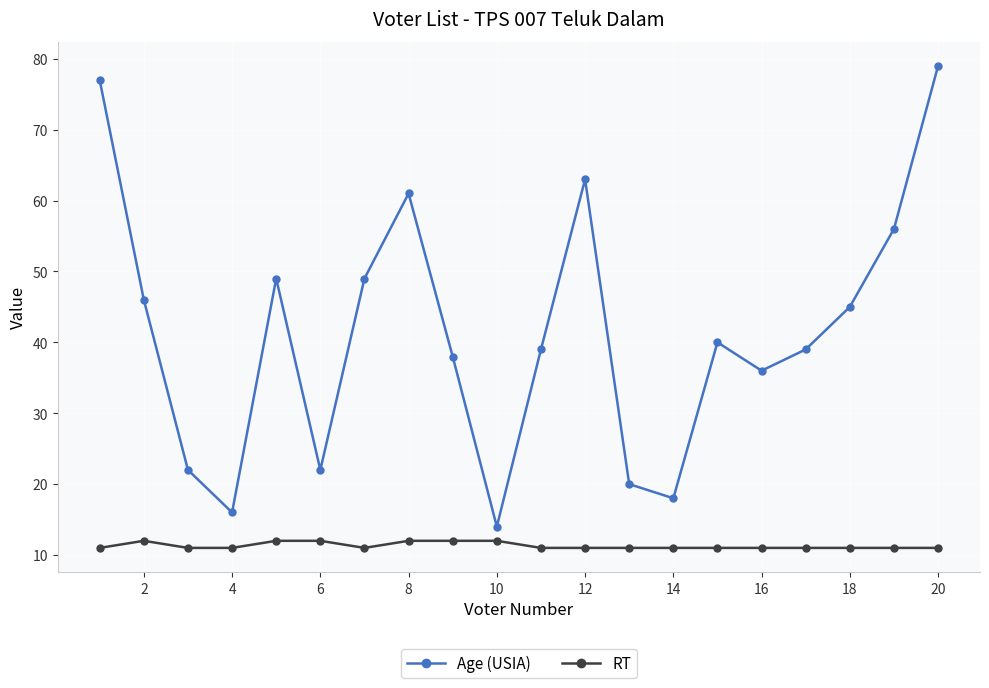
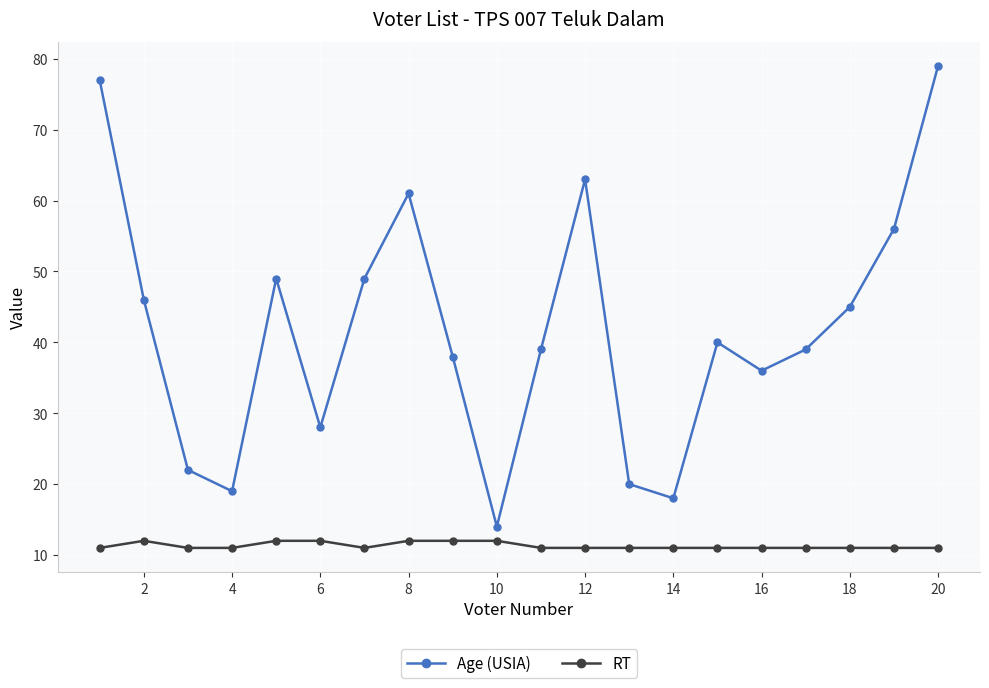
  {
    "Age (USIA)": {
      "2": 46,
-     "4": 16,
-     "6": 22,
+     "4": 19,
+     "6": 28,
      "8": 61,
      "10": 14,
      "12": 63,
      "14": 18,
      "16": 36,
      "18": 45,
      "20": 79
    },
    "RT": {
      "2": 12,
      "4": 11,
      "6": 12,
      "8": 12,
      "10": 12,
      "12": 11,
      "14": 11,
      "16": 11,
      "18": 11,
      "20": 11
    }
  }
